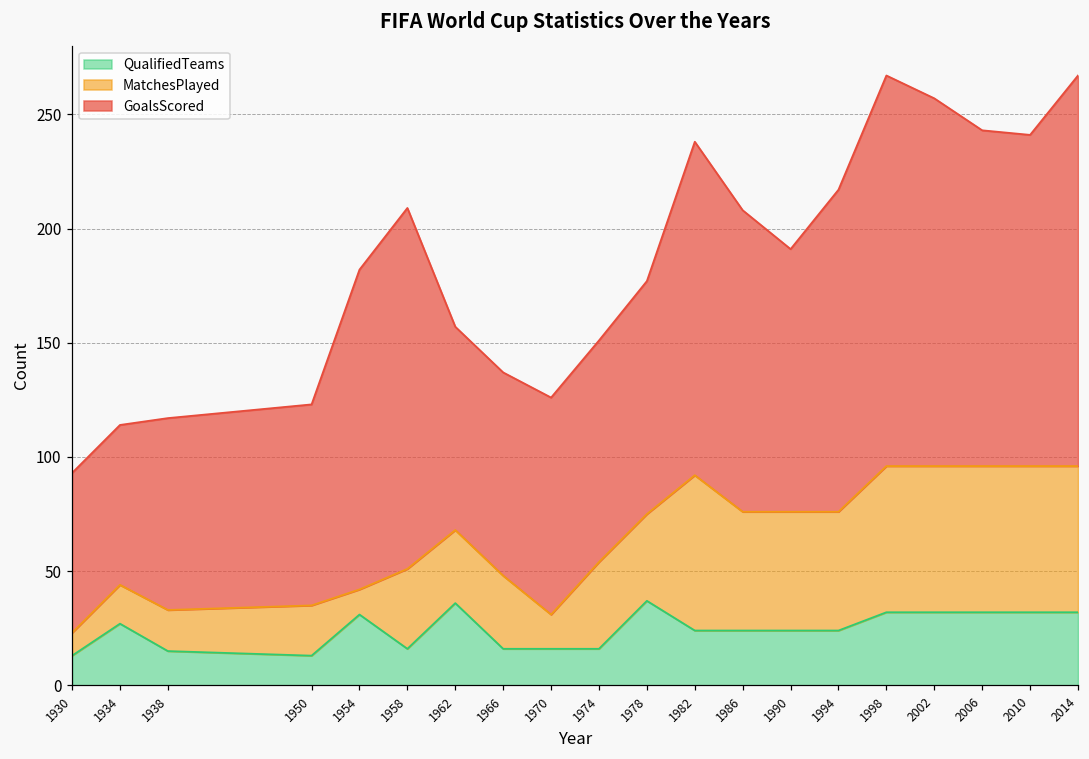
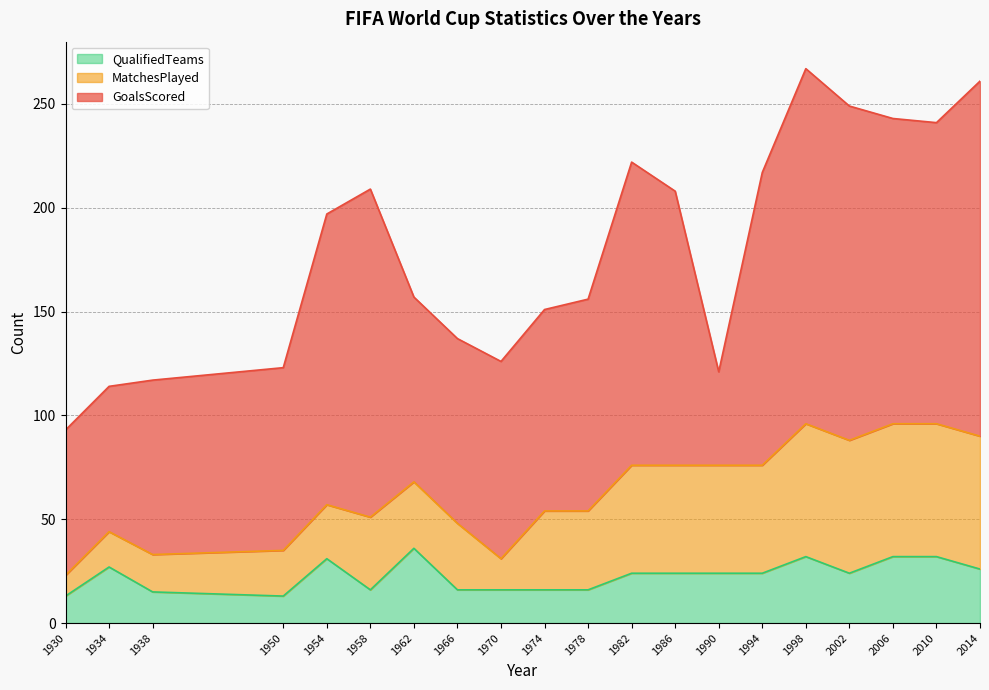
  {
    "QualifiedTeams": {
      "1930": 13,
      "1934": 27,
      "1938": 15,
      "1950": 13,
      "1954": 31,
      "1958": 16,
      "1962": 36,
      "1966": 16,
      "1970": 16,
      "1974": 16,
-     "1978": 37,
+     "1978": 16,
      "1982": 24,
      "1986": 24,
      "1990": 24,
      "1994": 24,
      "1998": 32,
-     "2002": 32,
+     "2002": 24,
      "2006": 32,
      "2010": 32,
-     "2014": 32
+     "2014": 26
    },
    "MatchesPlayed": {
      "1930": 10,
      "1934": 17,
      "1938": 18,
      "1950": 22,
-     "1954": 11,
+     "1954": 26,
      "1958": 35,
      "1962": 32,
      "1966": 32,
      "1970": 15,
      "1974": 38,
      "1978": 38,
-     "1982": 68,
+     "1982": 52,
      "1986": 52,
      "1990": 52,
      "1994": 52,
      "1998": 64,
      "2002": 64,
      "2006": 64,
      "2010": 64,
      "2014": 64
    },
    "GoalsScored": {
      "1930": 70,
      "1934": 70,
      "1938": 84,
      "1950": 88,
      "1954": 140,
      "1958": 158,
      "1962": 89,
      "1966": 89,
      "1970": 95,
      "1974": 97,
      "1978": 102,
      "1982": 146,
      "1986": 132,
-     "1990": 115,
+     "1990": 45,
      "1994": 141,
      "1998": 171,
      "2002": 161,
      "2006": 147,
      "2010": 145,
      "2014": 171
    }
  }
